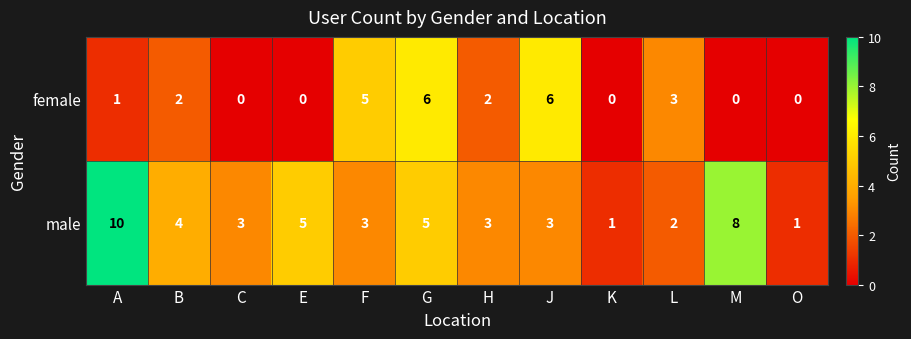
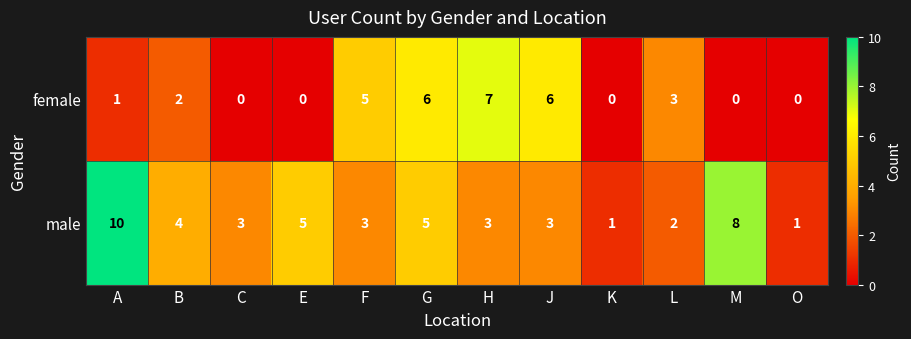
  {
    "female": {
      "A": 1,
      "B": 2,
      "C": 0,
      "E": 0,
      "F": 5,
      "G": 6,
-     "H": 2,
+     "H": 7,
      "J": 6,
      "K": 0,
      "L": 3,
      "M": 0,
      "O": 0
    },
    "male": {
      "A": 10,
      "B": 4,
      "C": 3,
      "E": 5,
      "F": 3,
      "G": 5,
      "H": 3,
      "J": 3,
      "K": 1,
      "L": 2,
      "M": 8,
      "O": 1
    }
  }
